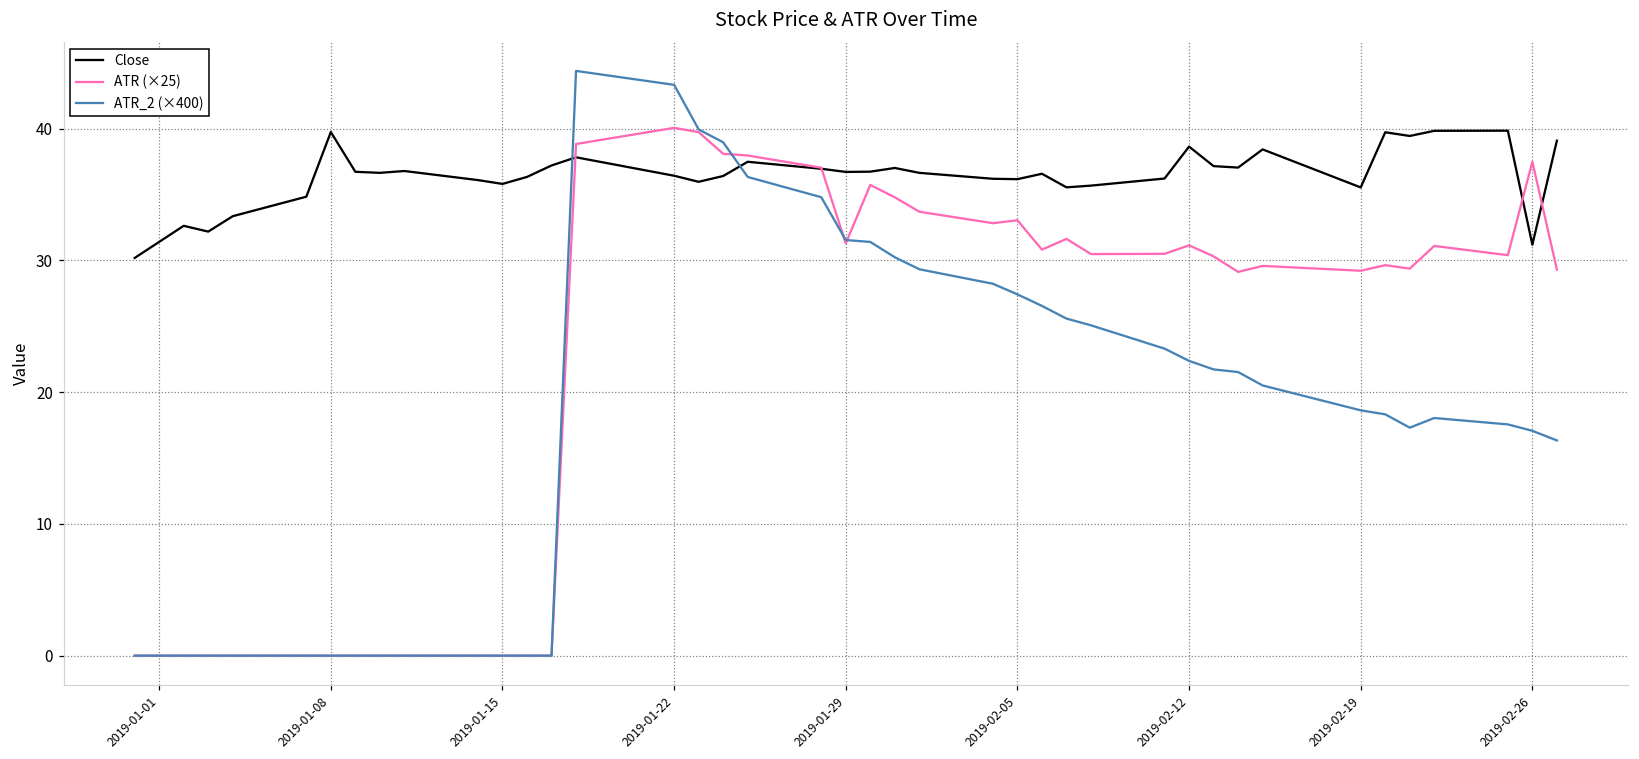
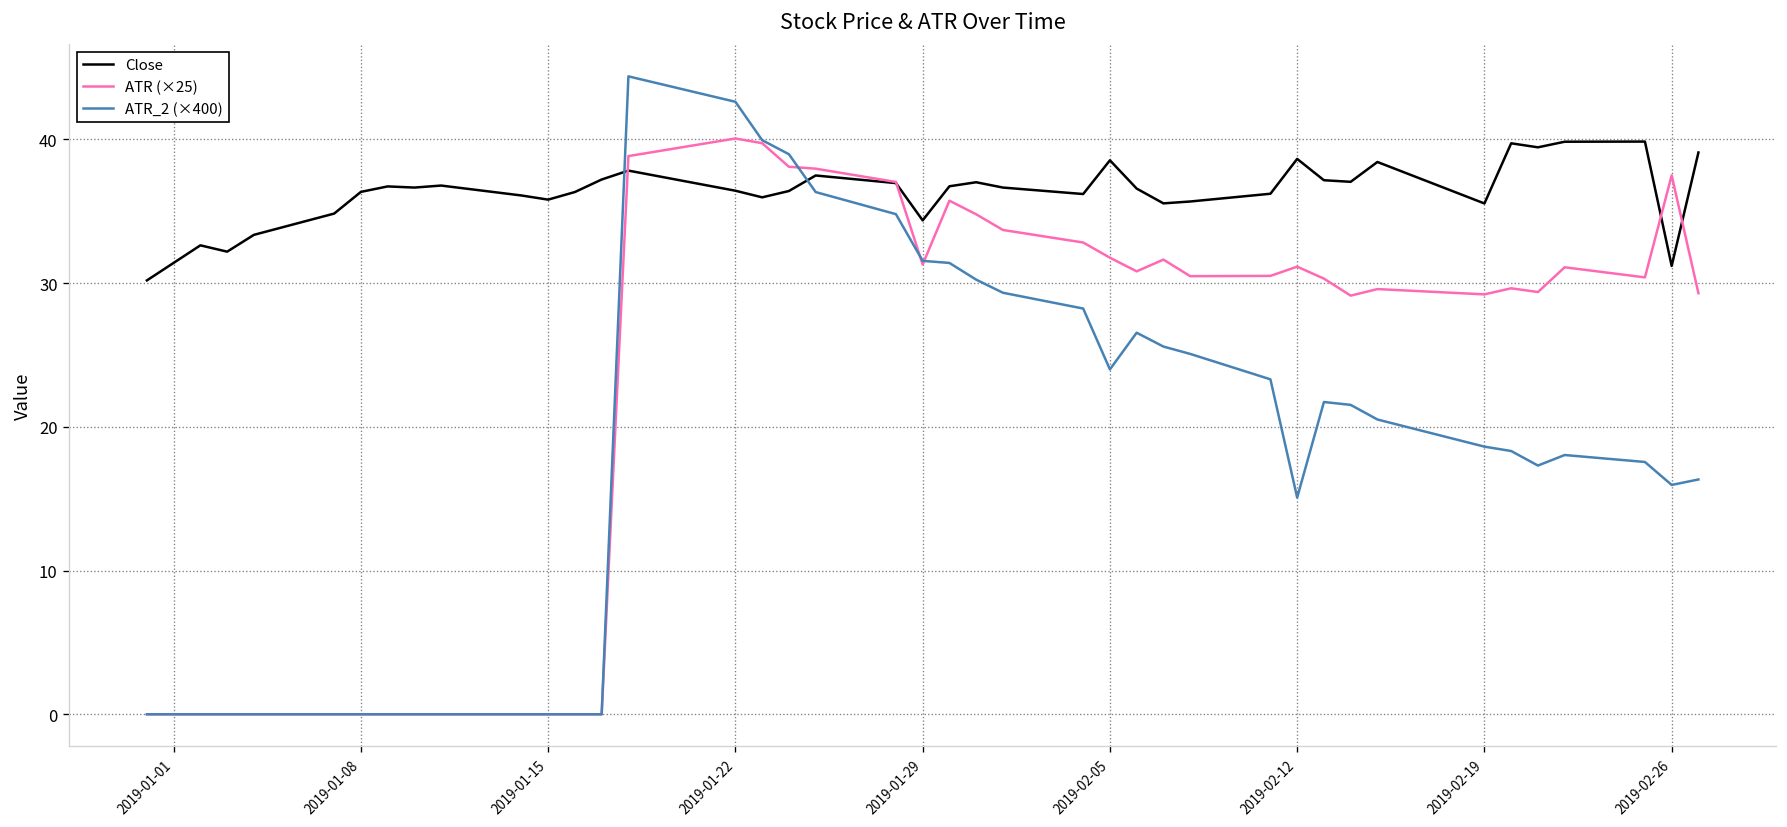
  {
    "Close": {
-     "2019-01-08": 39.7,
+     "2019-01-08": 36.3,
      "2019-01-15": 35.8,
      "2019-01-22": 36.4,
-     "2019-01-29": 36.7,
-     "2019-02-05": 36.2,
+     "2019-01-29": 34.4,
+     "2019-02-05": 38.5,
      "2019-02-12": 38.6,
      "2019-02-19": 35.5,
      "2019-02-26": 31.2
    },
    "ATR (×25)": {
      "2019-01-22": 40.1,
      "2019-01-29": 31.3,
-     "2019-02-05": 33.1,
+     "2019-02-05": 31.8,
      "2019-02-12": 31.1,
      "2019-02-19": 29.2,
      "2019-02-26": 37.5
    },
    "ATR_2 (×400)": {
-     "2019-01-22": 43.3,
+     "2019-01-22": 42.6,
      "2019-01-29": 31.6,
-     "2019-02-05": 27.4,
-     "2019-02-12": 22.4,
+     "2019-02-05": 24.0,
+     "2019-02-12": 15.1,
      "2019-02-19": 18.6,
-     "2019-02-26": 17.1
+     "2019-02-26": 16.0
    }
  }
